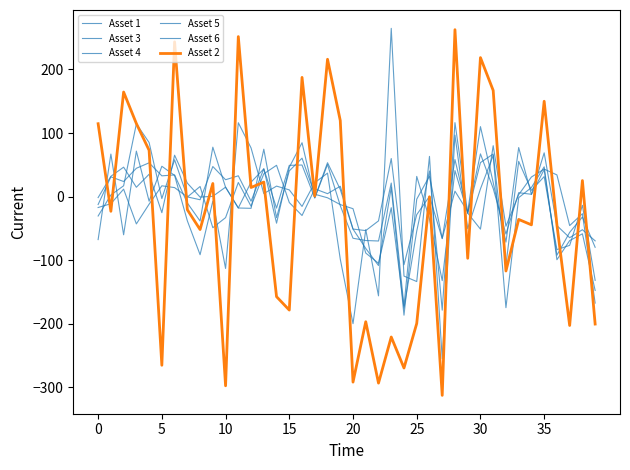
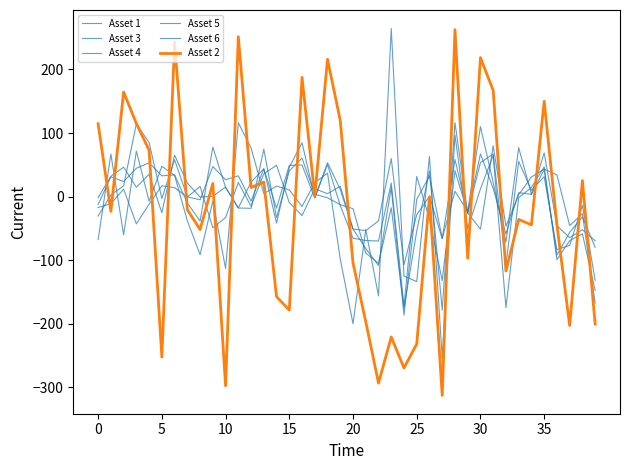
  {
    "Asset 2": {
      "0": 110,
-     "5": -270,
+     "5": -250,
      "10": -300,
      "15": -180,
-     "20": -290,
-     "25": -200,
+     "20": -100,
+     "25": -230,
      "30": 220,
      "35": 150
    }
  }
